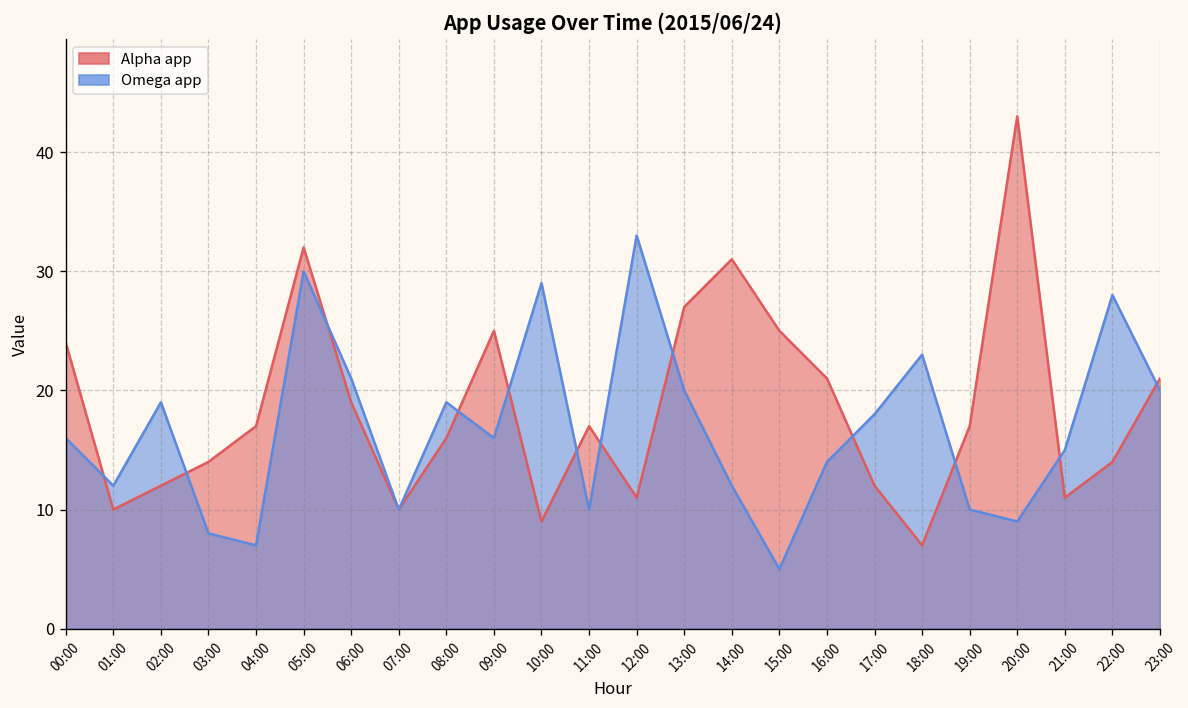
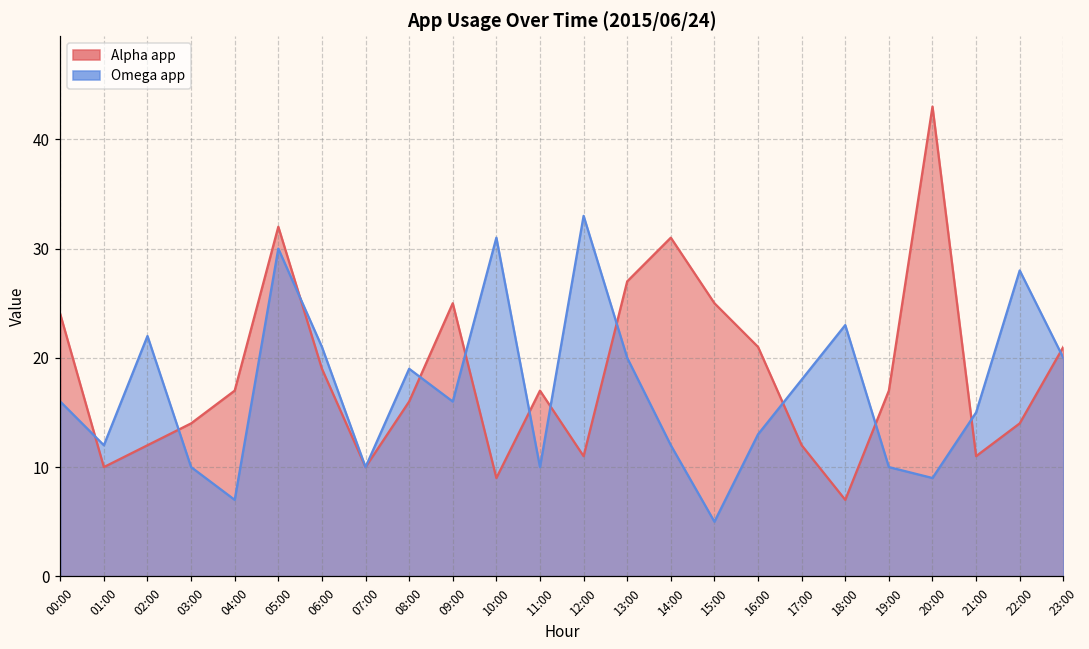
  {
    "Alpha app": {
      "00:00": 24,
      "01:00": 10,
      "02:00": 12,
      "03:00": 14,
      "04:00": 17,
      "05:00": 32,
      "06:00": 19,
      "08:00": 16,
      "09:00": 25,
      "10:00": 9,
      "11:00": 17,
      "12:00": 11,
      "13:00": 27,
      "14:00": 31,
      "15:00": 25,
      "16:00": 21,
      "17:00": 12,
      "18:00": 7,
      "19:00": 17,
      "20:00": 43,
      "21:00": 11,
      "22:00": 14,
      "23:00": 21
    },
    "Omega app": {
      "00:00": 16,
      "01:00": 12,
-     "02:00": 19,
-     "03:00": 8,
+     "02:00": 22,
+     "03:00": 10,
      "04:00": 7,
      "05:00": 30,
      "06:00": 21,
      "08:00": 19,
      "09:00": 16,
-     "10:00": 29,
+     "10:00": 31,
      "11:00": 10,
      "12:00": 33,
      "13:00": 20,
      "14:00": 12,
      "15:00": 5,
-     "16:00": 14,
+     "16:00": 13,
      "17:00": 18,
      "18:00": 23,
      "19:00": 10,
      "20:00": 9,
      "21:00": 15,
      "22:00": 28,
      "23:00": 20
    }
  }
